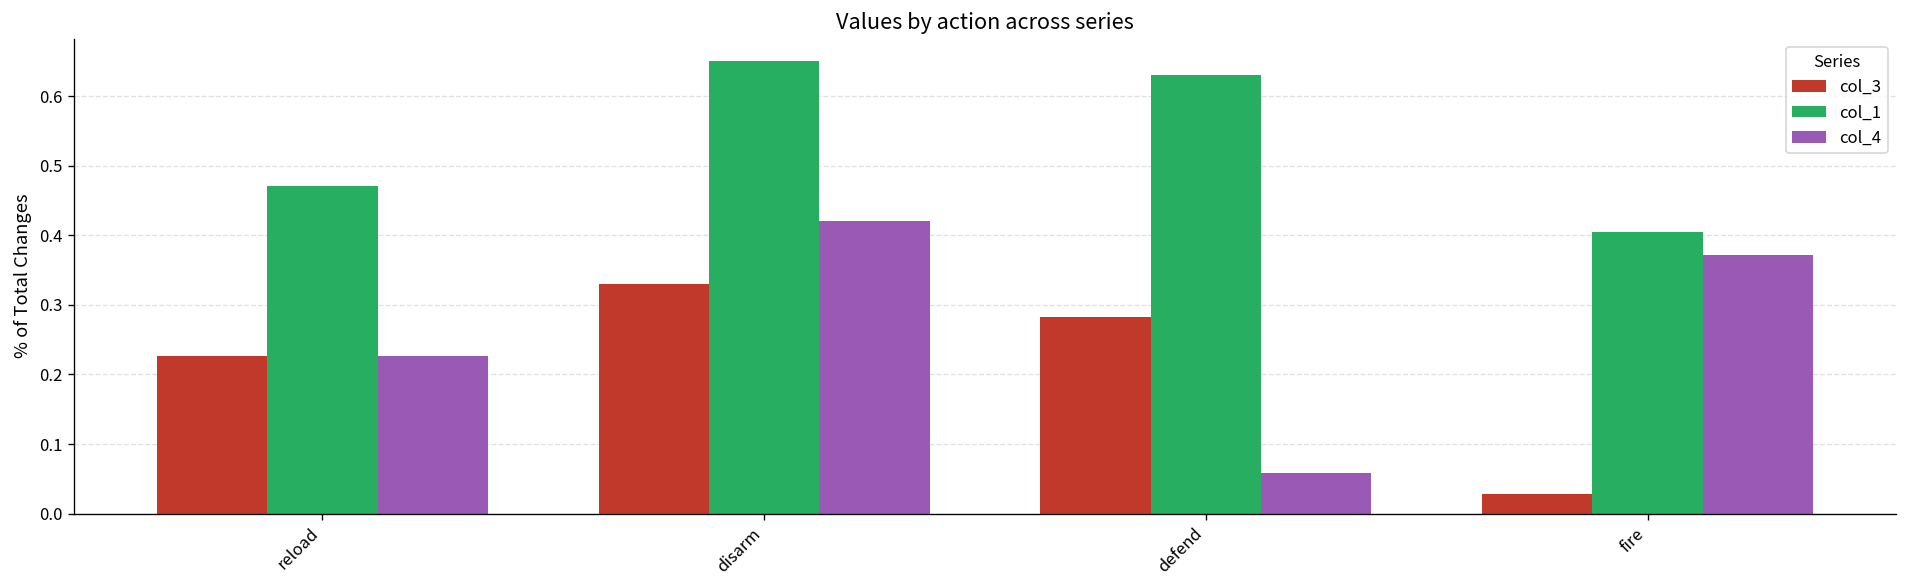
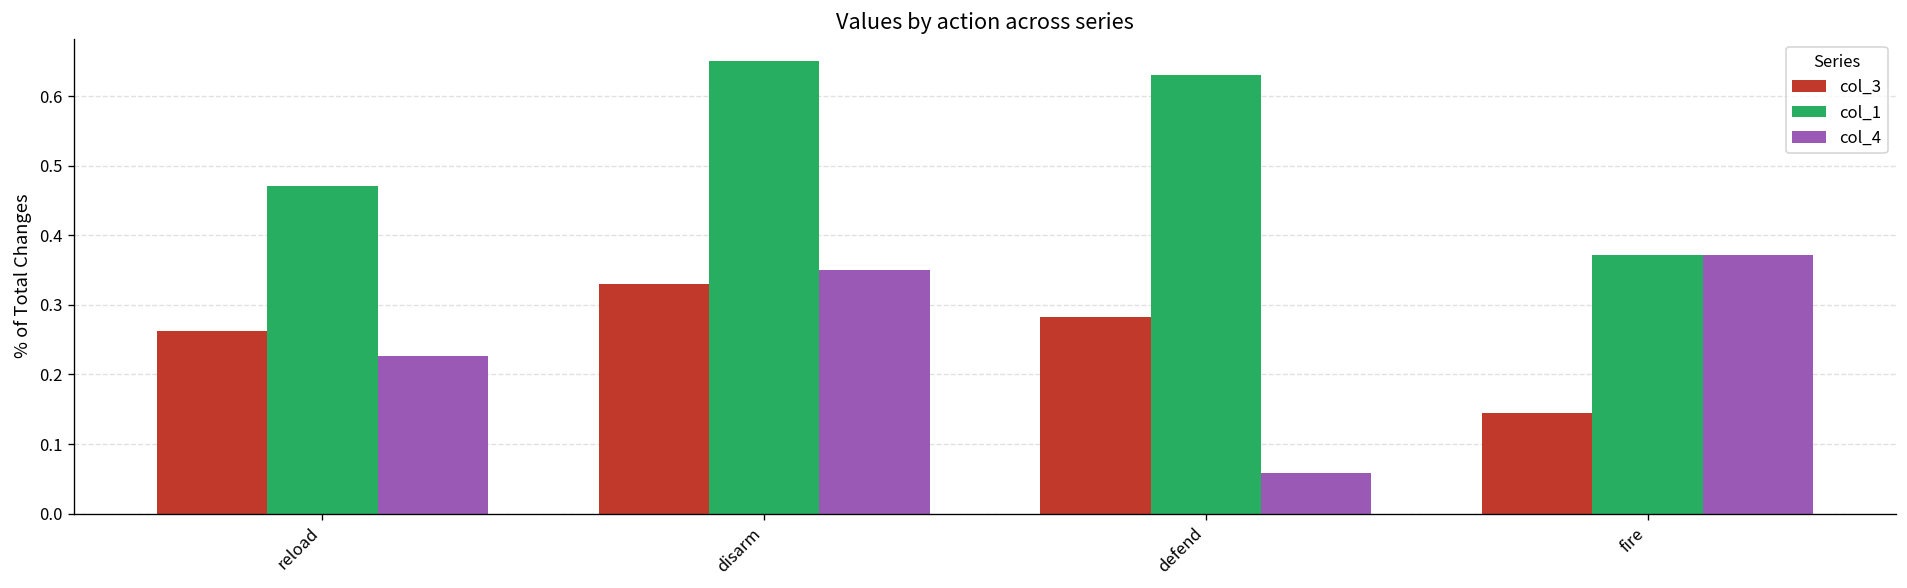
  {
    "col_3": {
-     "reload": 0.23,
+     "reload": 0.26,
      "disarm": 0.33,
      "defend": 0.28,
-     "fire": 0.03
+     "fire": 0.15
    },
    "col_1": {
      "reload": 0.47,
      "disarm": 0.65,
      "defend": 0.63,
-     "fire": 0.41
+     "fire": 0.37
    },
    "col_4": {
      "reload": 0.23,
-     "disarm": 0.42,
+     "disarm": 0.35,
      "defend": 0.06,
      "fire": 0.37
    }
  }
